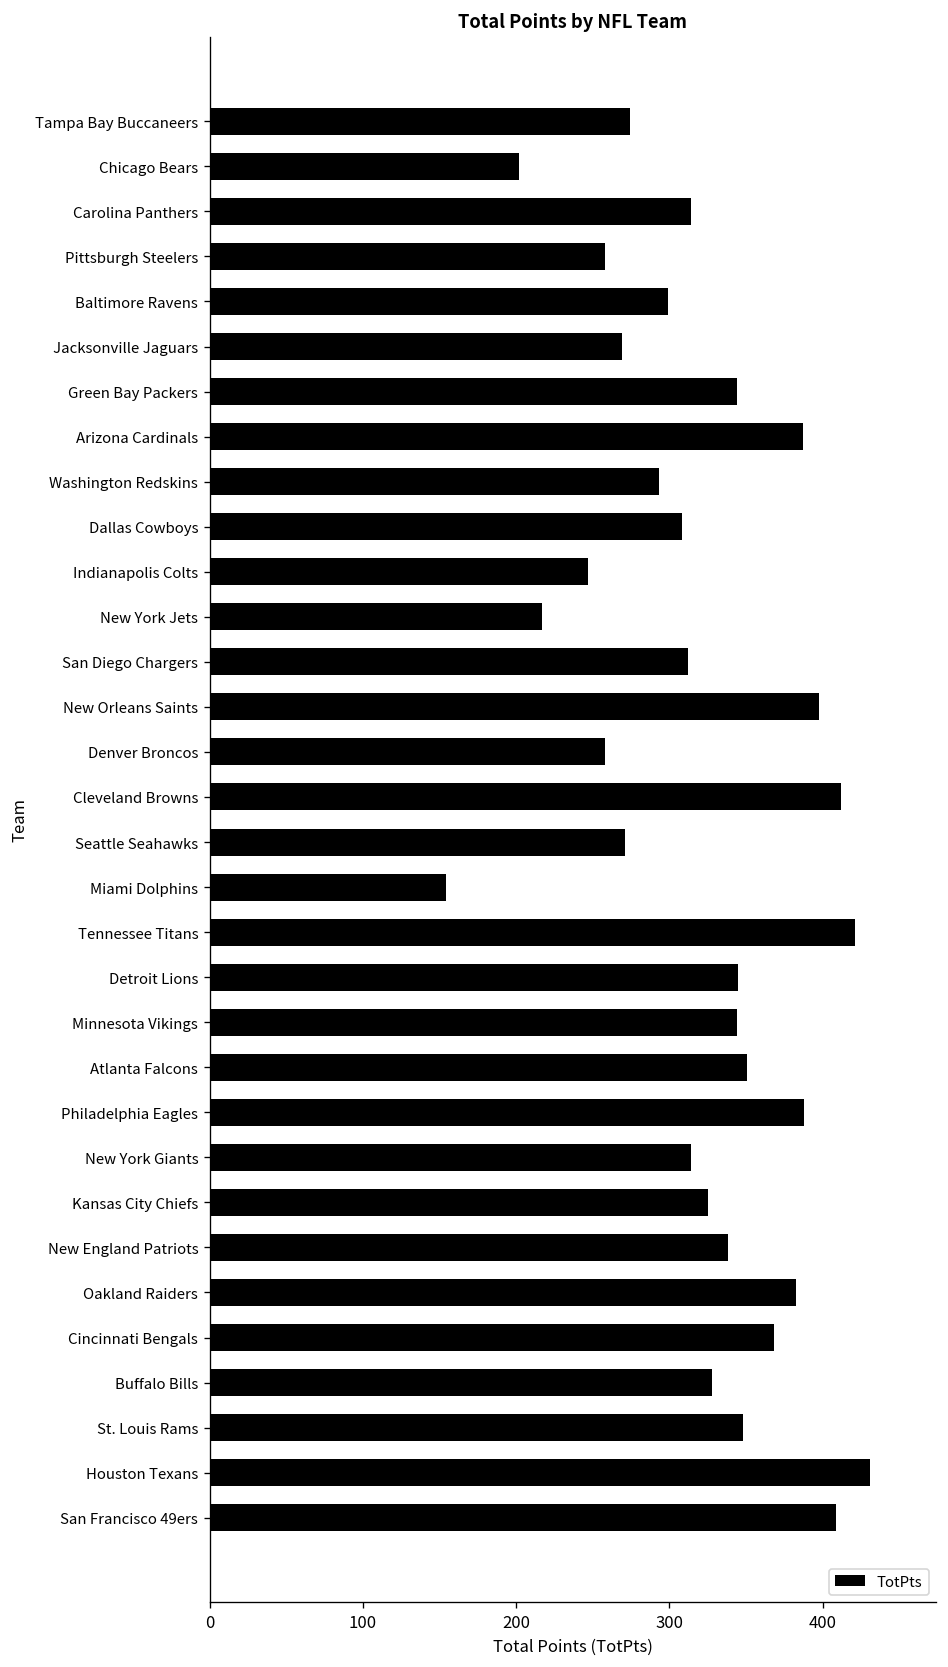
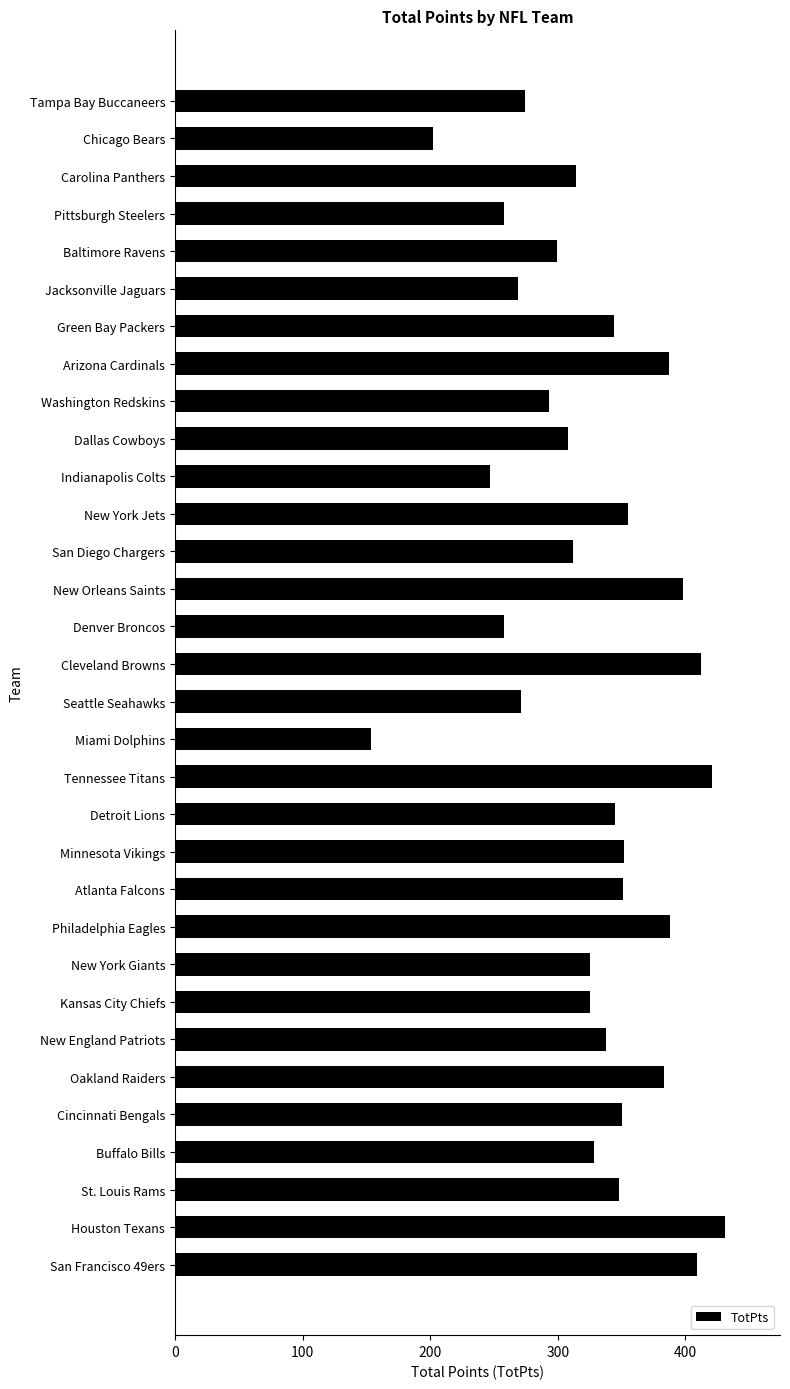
  {
    "Tampa Bay Buccaneers": 274,
    "Chicago Bears": 202,
    "Carolina Panthers": 314,
    "Pittsburgh Steelers": 258,
    "Baltimore Ravens": 299,
    "Jacksonville Jaguars": 269,
    "Green Bay Packers": 344,
    "Arizona Cardinals": 387,
    "Washington Redskins": 293,
    "Dallas Cowboys": 308,
    "Indianapolis Colts": 247,
-   "New York Jets": 217,
+   "New York Jets": 355,
    "San Diego Chargers": 312,
    "New Orleans Saints": 398,
    "Denver Broncos": 258,
    "Cleveland Browns": 412,
    "Seattle Seahawks": 271,
    "Miami Dolphins": 154,
    "Tennessee Titans": 421,
    "Detroit Lions": 345,
-   "Minnesota Vikings": 344,
+   "Minnesota Vikings": 352,
    "Atlanta Falcons": 351,
    "Philadelphia Eagles": 388,
-   "New York Giants": 314,
+   "New York Giants": 325,
    "Kansas City Chiefs": 325,
    "New England Patriots": 338,
    "Oakland Raiders": 383,
-   "Cincinnati Bengals": 368,
+   "Cincinnati Bengals": 350,
    "Buffalo Bills": 328,
    "St. Louis Rams": 348,
    "Houston Texans": 431,
    "San Francisco 49ers": 409
  }
